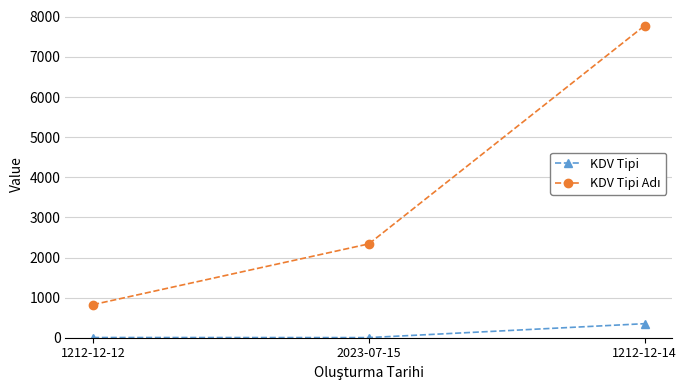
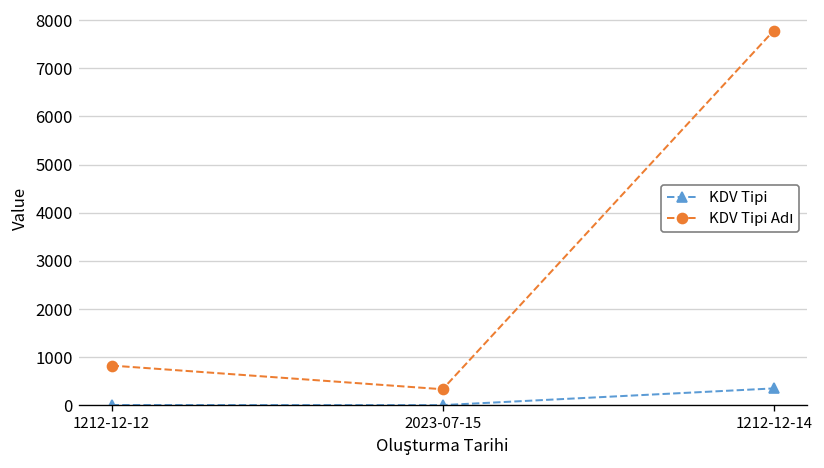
  {
    "KDV Tipi": {
      "1212-12-12": 0,
      "2023-07-15": 0,
      "1212-12-14": 400
    },
    "KDV Tipi Adı": {
      "1212-12-12": 800,
-     "2023-07-15": 2300,
+     "2023-07-15": 300,
      "1212-12-14": 7800
    }
  }
